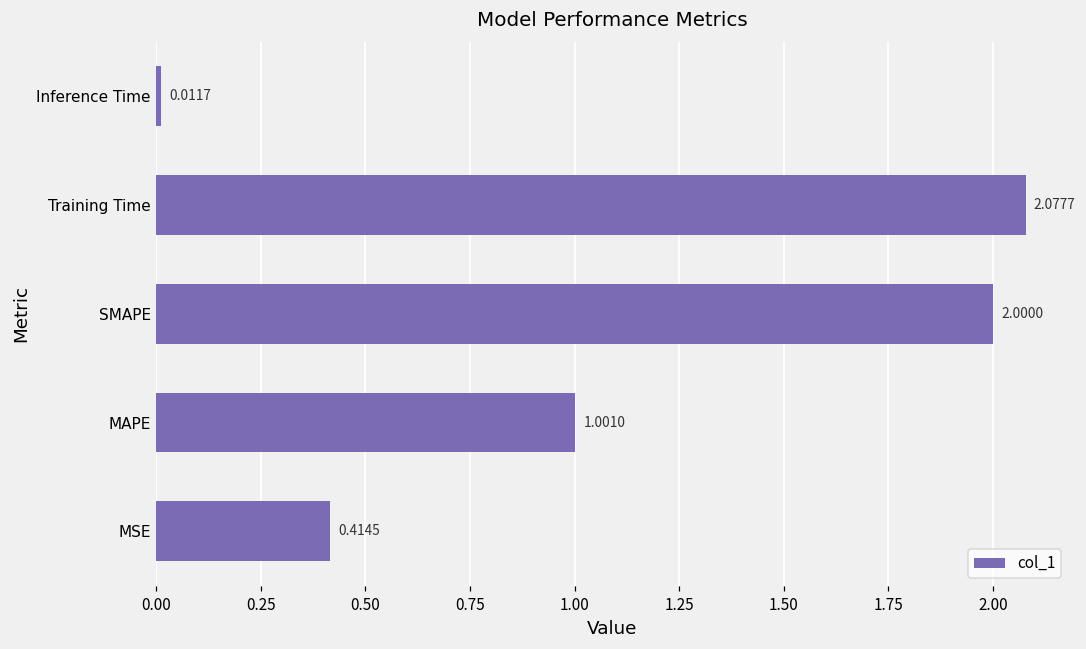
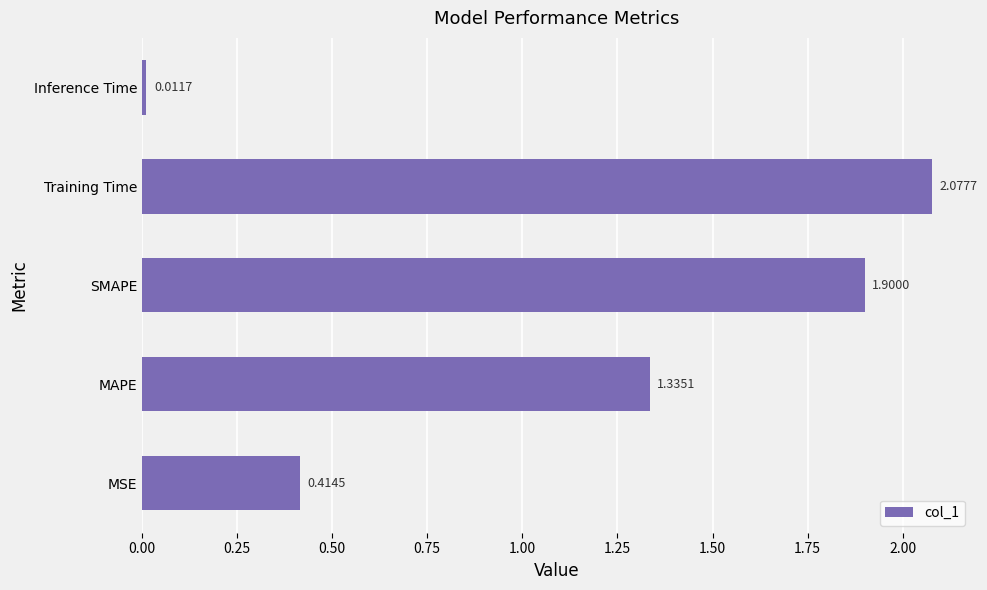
  {
    "Inference Time": 0.0117,
    "Training Time": 2.0777,
-   "SMAPE": 2.0000,
-   "MAPE": 1.0010,
+   "SMAPE": 1.9000,
+   "MAPE": 1.3351,
    "MSE": 0.4145
  }
